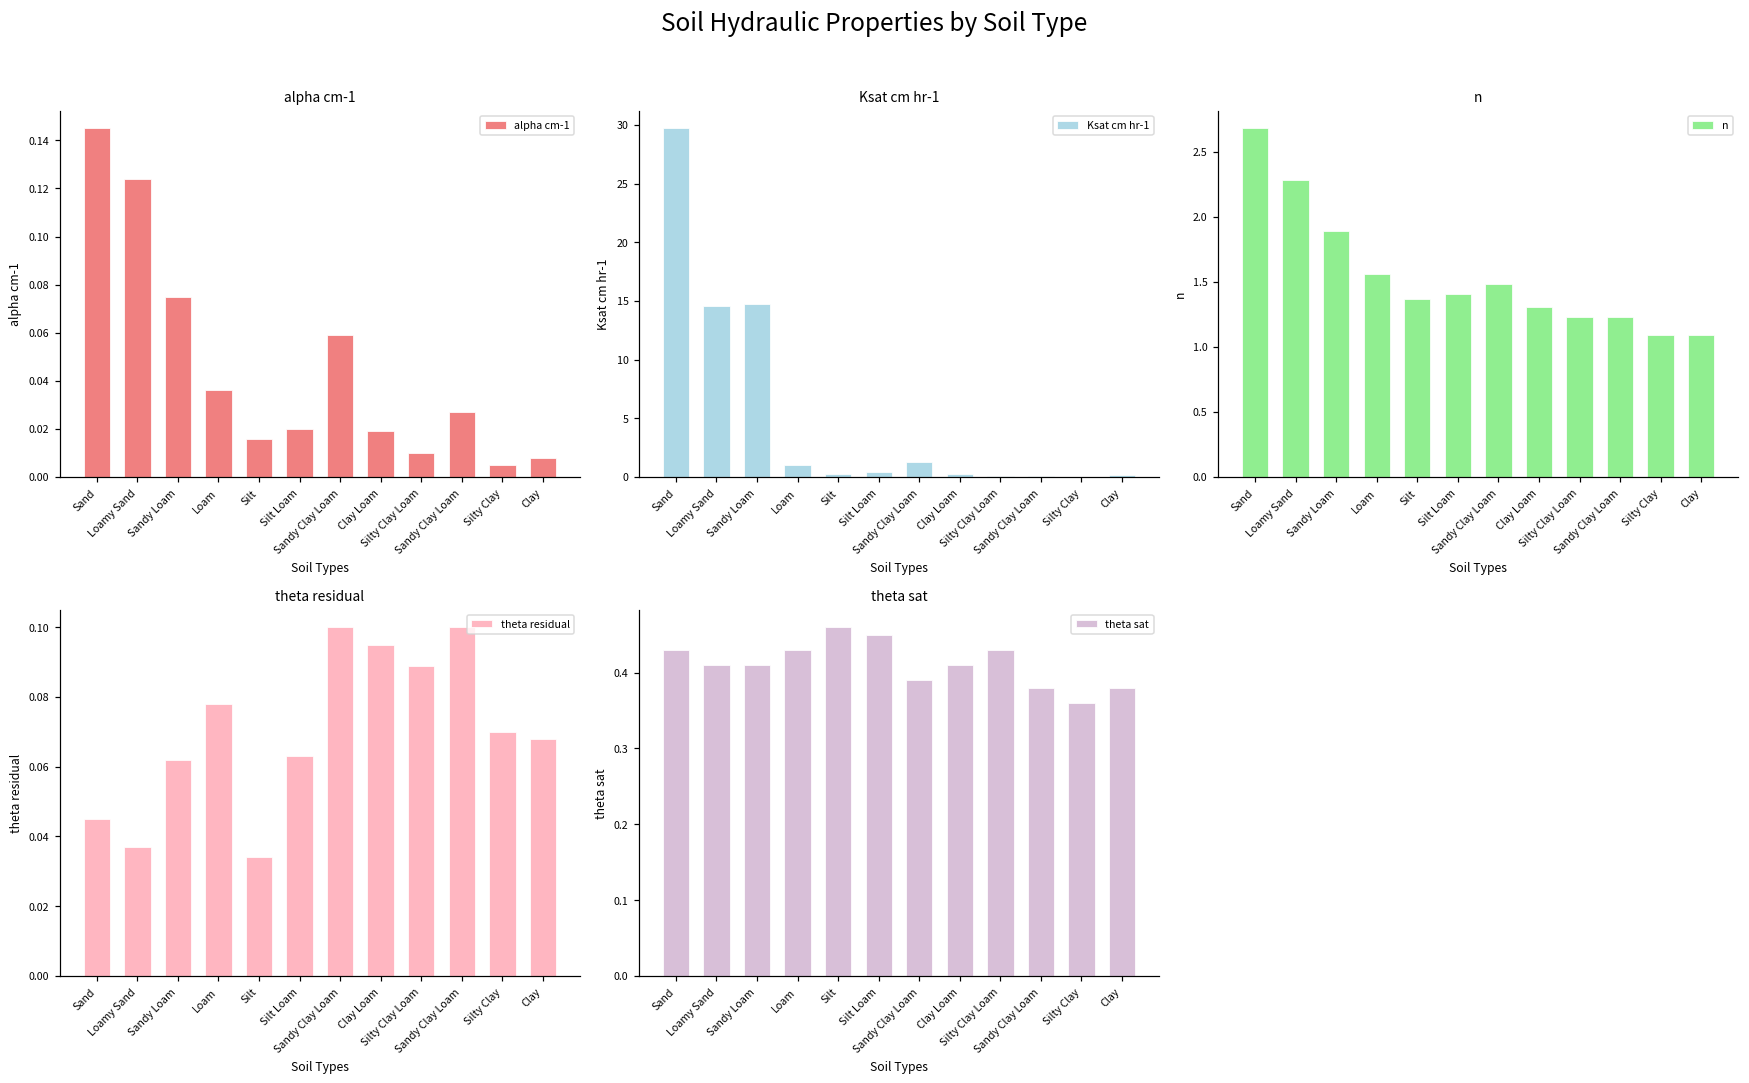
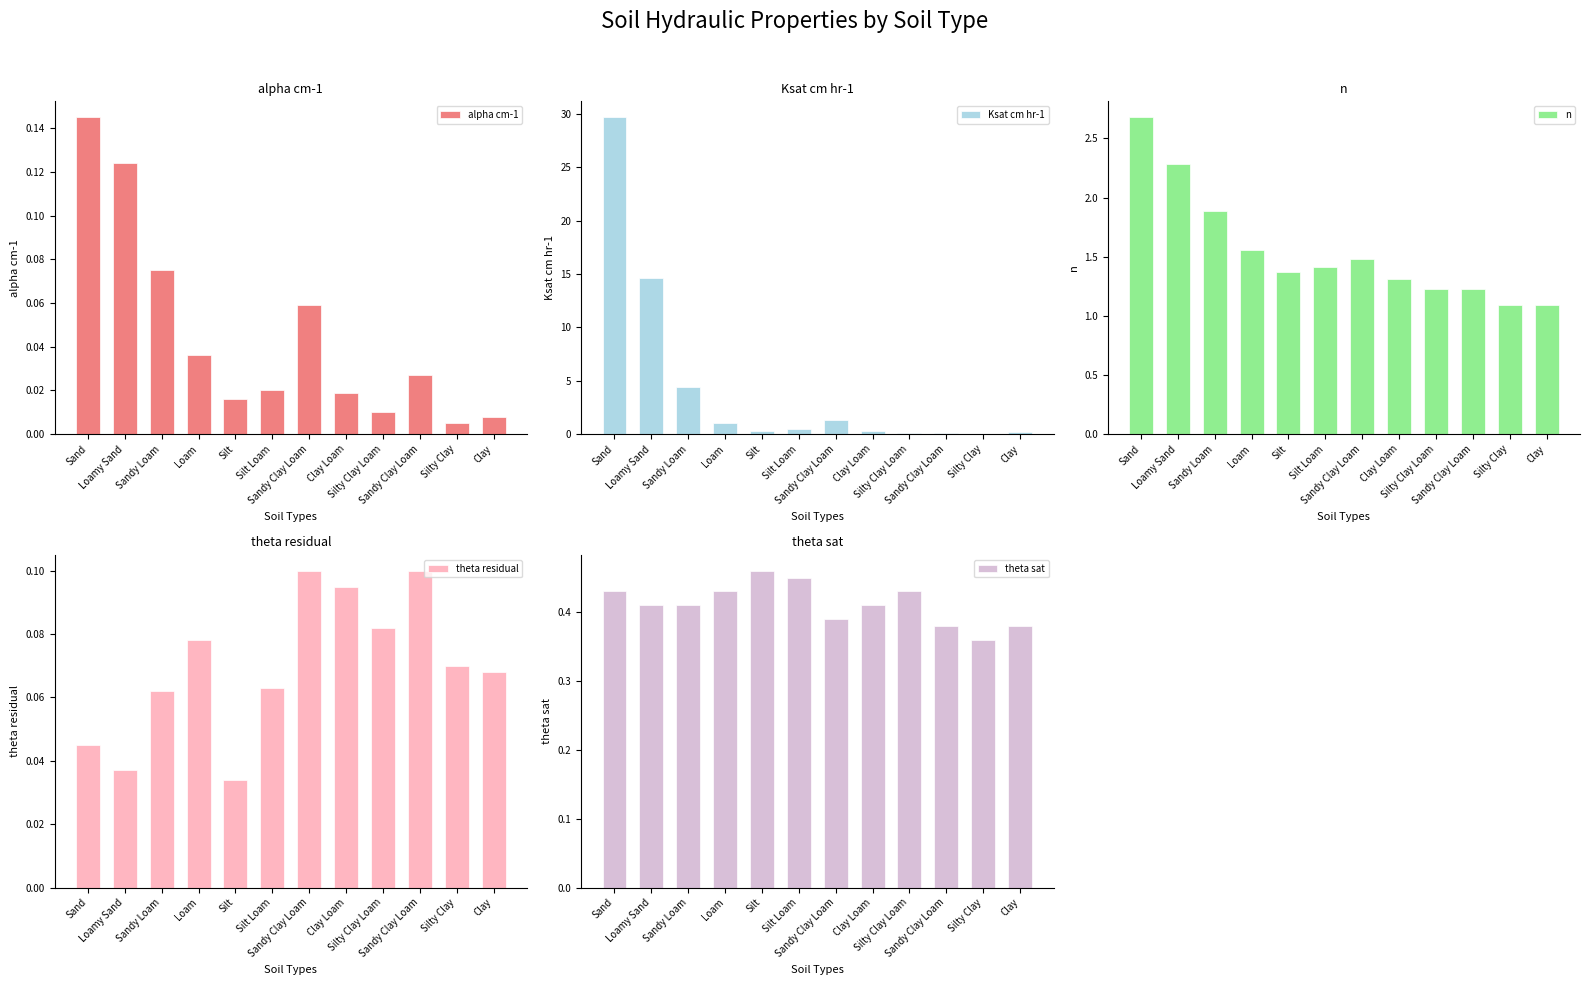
  {
    "alpha cm-1": {
      "Sand": 0.145,
      "Loamy Sand": 0.124,
      "Sandy Loam": 0.075,
      "Loam": 0.036,
      "Silt": 0.016,
      "Silt Loam": 0.020,
      "Clay Loam": 0.019,
      "Silty Clay Loam": 0.010,
      "Silty Clay": 0.005,
      "Clay": 0.008
    },
    "Ksat cm hr-1": {
      "Sand": 29.7,
      "Loamy Sand": 14.6,
-     "Sandy Loam": 14.7,
+     "Sandy Loam": 4.4,
      "Loam": 1.0,
      "Silt": 0.3,
      "Silt Loam": 0.5,
      "Clay Loam": 0.3
    },
    "n": {
      "Sand": 2.68,
      "Loamy Sand": 2.28,
      "Sandy Loam": 1.89,
      "Loam": 1.56,
      "Silt": 1.37,
      "Silt Loam": 1.41,
      "Clay Loam": 1.31,
      "Silty Clay Loam": 1.23,
      "Silty Clay": 1.09,
      "Clay": 1.09
    },
    "theta residual": {
      "Sand": 0.045,
      "Loamy Sand": 0.037,
      "Sandy Loam": 0.062,
      "Loam": 0.078,
      "Silt": 0.034,
      "Silt Loam": 0.063,
      "Clay Loam": 0.095,
-     "Silty Clay Loam": 0.089,
+     "Silty Clay Loam": 0.082,
      "Silty Clay": 0.070,
      "Clay": 0.068
    },
    "theta sat": {
      "Sand": 0.43,
      "Loamy Sand": 0.41,
      "Sandy Loam": 0.41,
      "Loam": 0.43,
      "Silt": 0.46,
      "Silt Loam": 0.45,
      "Clay Loam": 0.41,
      "Silty Clay Loam": 0.43,
      "Silty Clay": 0.36,
      "Clay": 0.38
    }
  }
